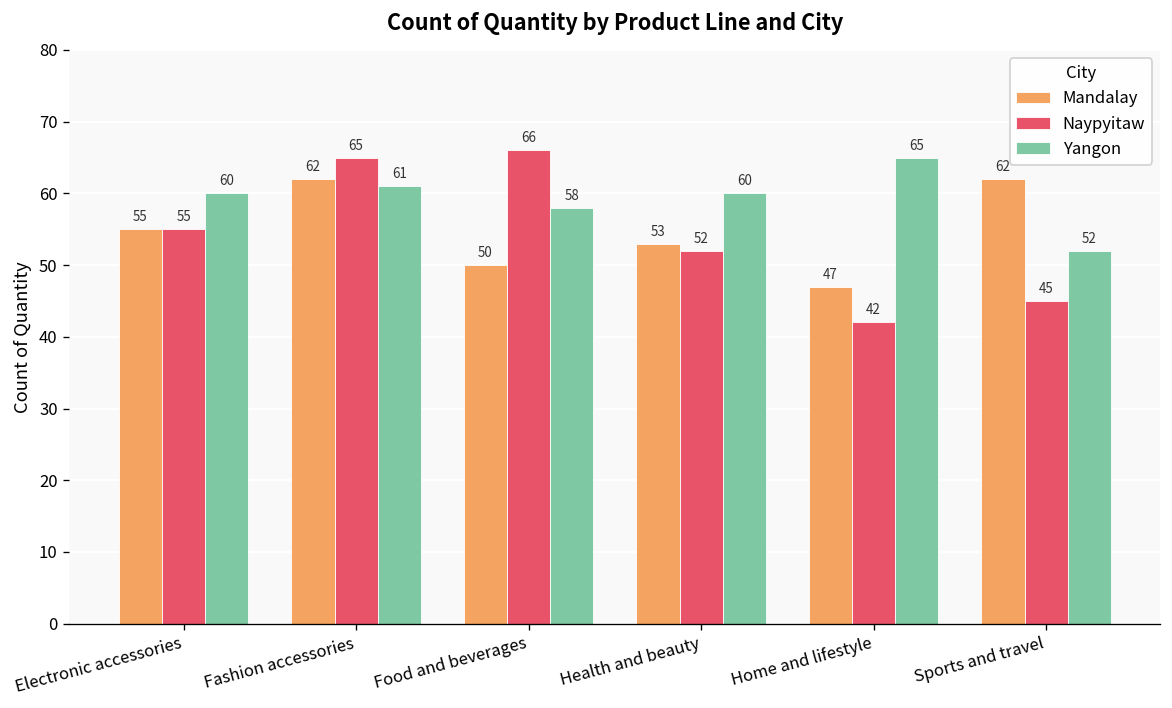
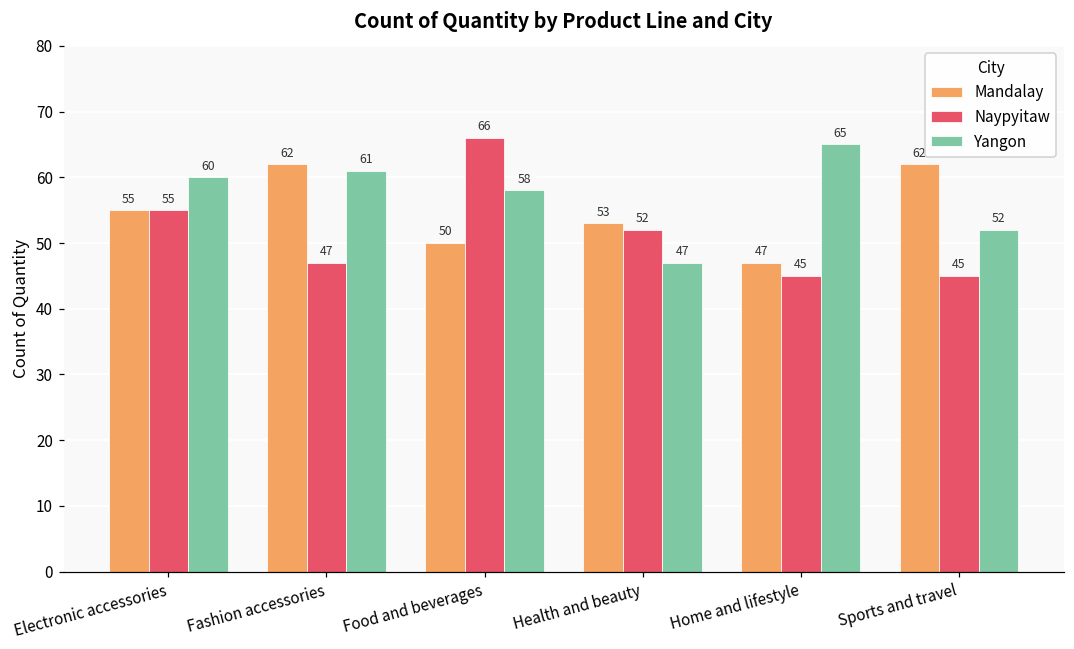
  {
    "Mandalay": {
      "Electronic accessories": 55,
      "Fashion accessories": 62,
      "Food and beverages": 50,
      "Health and beauty": 53,
      "Home and lifestyle": 47
    },
    "Naypyitaw": {
      "Electronic accessories": 55,
-     "Fashion accessories": 65,
+     "Fashion accessories": 47,
      "Food and beverages": 66,
      "Health and beauty": 52,
-     "Home and lifestyle": 42,
+     "Home and lifestyle": 45,
      "Sports and travel": 45
    },
    "Yangon": {
      "Electronic accessories": 60,
      "Fashion accessories": 61,
      "Food and beverages": 58,
-     "Health and beauty": 60,
+     "Health and beauty": 47,
      "Home and lifestyle": 65,
      "Sports and travel": 52
    }
  }
